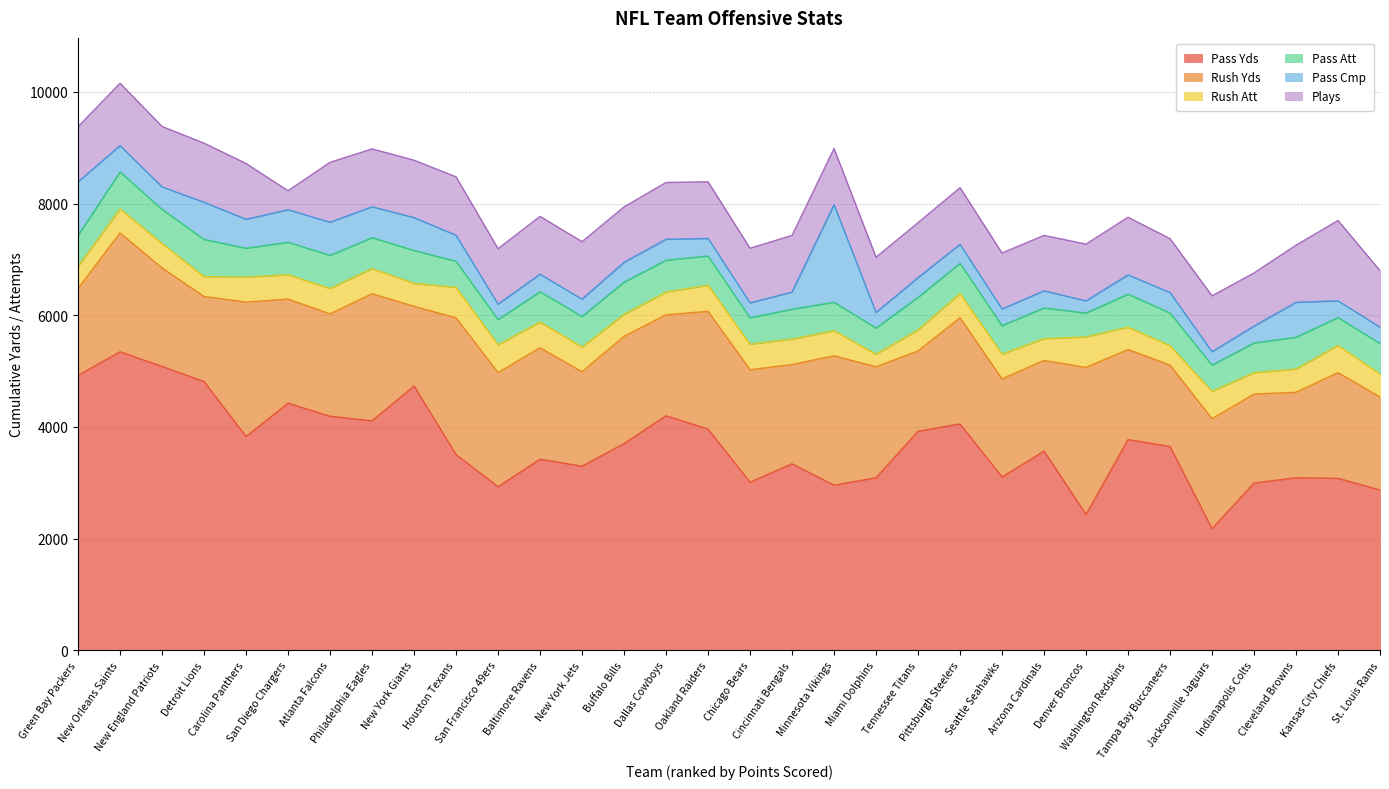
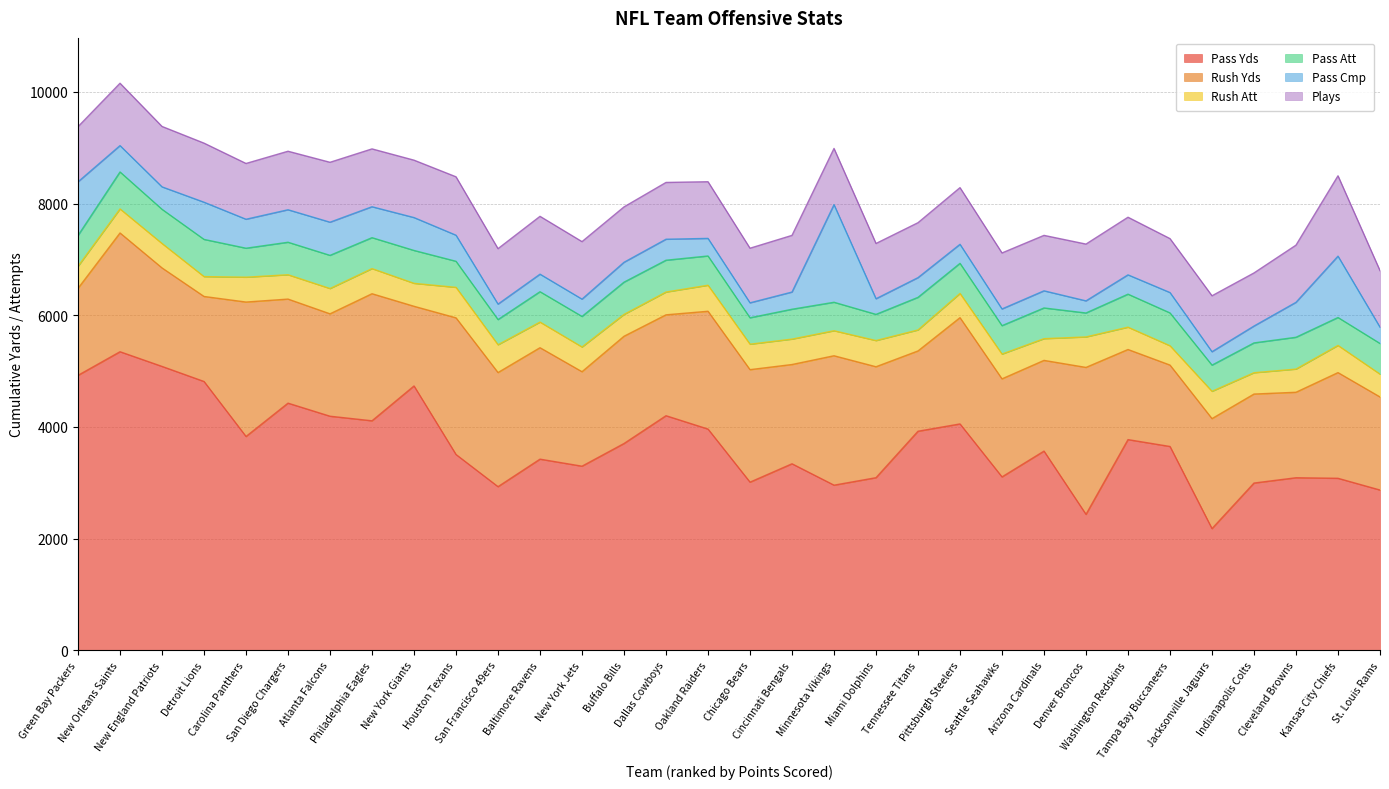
  {
    "Rush Att": {
      "Green Bay Packers": 400,
      "New Orleans Saints": 400,
      "New England Patriots": 400,
      "Detroit Lions": 400,
      "Carolina Panthers": 400,
      "San Diego Chargers": 400,
      "Atlanta Falcons": 500,
      "Philadelphia Eagles": 500,
      "New York Giants": 400,
      "Houston Texans": 500,
      "San Francisco 49ers": 500,
      "Baltimore Ravens": 500,
      "New York Jets": 400,
      "Buffalo Bills": 400,
      "Dallas Cowboys": 400,
      "Oakland Raiders": 500,
      "Chicago Bears": 500,
      "Cincinnati Bengals": 500,
      "Minnesota Vikings": 400,
-     "Miami Dolphins": 200,
+     "Miami Dolphins": 500,
      "Tennessee Titans": 400,
      "Pittsburgh Steelers": 400,
      "Seattle Seahawks": 400,
      "Arizona Cardinals": 400,
      "Denver Broncos": 500,
      "Washington Redskins": 400,
      "Tampa Bay Buccaneers": 300,
      "Jacksonville Jaguars": 500,
      "Indianapolis Colts": 400,
      "Cleveland Browns": 400,
      "Kansas City Chiefs": 500,
      "St. Louis Rams": 400
    },
    "Pass Att": {
      "Green Bay Packers": 600,
      "New Orleans Saints": 700,
      "New England Patriots": 600,
      "Detroit Lions": 700,
      "Carolina Panthers": 500,
      "San Diego Chargers": 600,
      "Atlanta Falcons": 600,
      "Philadelphia Eagles": 600,
      "New York Giants": 600,
      "Houston Texans": 500,
      "San Francisco 49ers": 500,
      "Baltimore Ravens": 500,
      "New York Jets": 500,
      "Buffalo Bills": 600,
      "Dallas Cowboys": 600,
      "Oakland Raiders": 500,
      "Chicago Bears": 500,
      "Cincinnati Bengals": 500,
      "Minnesota Vikings": 500,
      "Miami Dolphins": 500,
      "Tennessee Titans": 600,
      "Pittsburgh Steelers": 500,
      "Seattle Seahawks": 500,
      "Arizona Cardinals": 600,
      "Denver Broncos": 400,
      "Washington Redskins": 600,
      "Tampa Bay Buccaneers": 600,
      "Jacksonville Jaguars": 500,
      "Indianapolis Colts": 500,
      "Cleveland Browns": 600,
      "Kansas City Chiefs": 500,
      "St. Louis Rams": 500
    },
    "Pass Cmp": {
      "Green Bay Packers": 1000,
      "New Orleans Saints": 500,
      "New England Patriots": 400,
      "Detroit Lions": 700,
      "Carolina Panthers": 500,
      "San Diego Chargers": 600,
      "Atlanta Falcons": 600,
      "Philadelphia Eagles": 600,
      "New York Giants": 600,
      "Houston Texans": 500,
      "San Francisco 49ers": 300,
      "Baltimore Ravens": 300,
      "New York Jets": 300,
      "Buffalo Bills": 400,
      "Dallas Cowboys": 400,
      "Oakland Raiders": 300,
      "Chicago Bears": 300,
      "Cincinnati Bengals": 300,
      "Minnesota Vikings": 1700,
      "Miami Dolphins": 300,
      "Tennessee Titans": 400,
      "Pittsburgh Steelers": 300,
      "Seattle Seahawks": 300,
      "Arizona Cardinals": 300,
      "Denver Broncos": 200,
      "Washington Redskins": 300,
      "Tampa Bay Buccaneers": 400,
      "Jacksonville Jaguars": 200,
      "Indianapolis Colts": 300,
      "Cleveland Browns": 600,
-     "Kansas City Chiefs": 300,
+     "Kansas City Chiefs": 1100,
      "St. Louis Rams": 300
    },
    "Plays": {
      "Green Bay Packers": 1000,
      "New Orleans Saints": 1100,
      "New England Patriots": 1100,
      "Detroit Lions": 1100,
      "Carolina Panthers": 1000,
-     "San Diego Chargers": 300,
+     "San Diego Chargers": 1000,
      "Atlanta Falcons": 1100,
      "Philadelphia Eagles": 1000,
      "New York Giants": 1000,
      "Houston Texans": 1000,
      "San Francisco 49ers": 1000,
      "Baltimore Ravens": 1000,
      "New York Jets": 1000,
      "Buffalo Bills": 1000,
      "Dallas Cowboys": 1000,
      "Oakland Raiders": 1000,
      "Chicago Bears": 1000,
      "Cincinnati Bengals": 1000,
      "Minnesota Vikings": 1000,
      "Miami Dolphins": 1000,
      "Tennessee Titans": 1000,
      "Pittsburgh Steelers": 1000,
      "Seattle Seahawks": 1000,
      "Arizona Cardinals": 1000,
      "Denver Broncos": 1000,
      "Washington Redskins": 1000,
      "Tampa Bay Buccaneers": 1000,
      "Jacksonville Jaguars": 1000,
      "Indianapolis Colts": 1000,
      "Cleveland Browns": 1000,
      "Kansas City Chiefs": 1400,
      "St. Louis Rams": 1000
    }
  }
